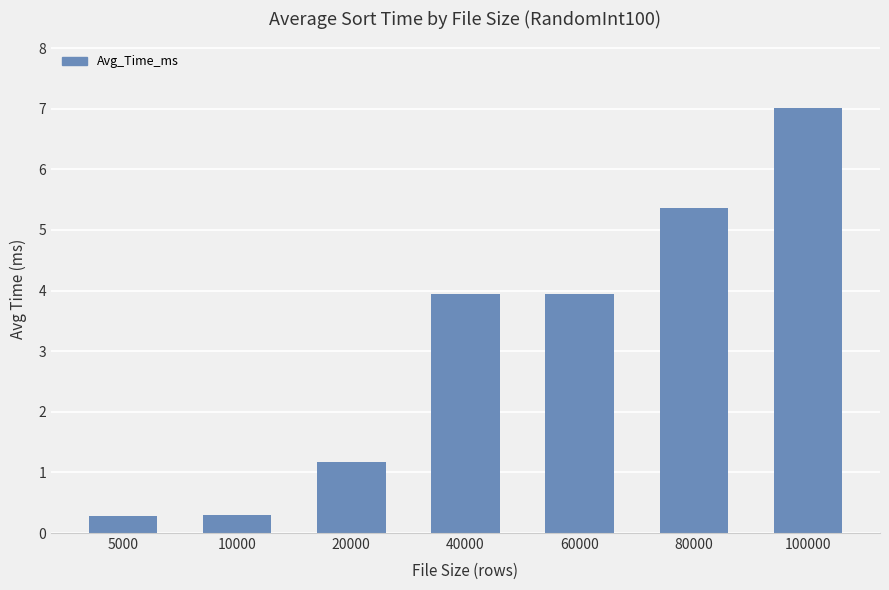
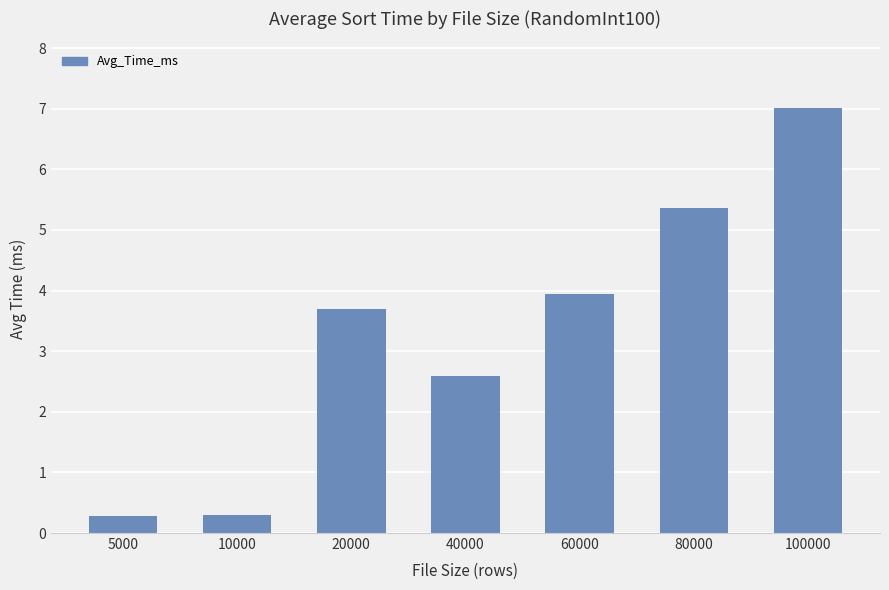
  {
    "5000": 0.3,
    "10000": 0.3,
-   "20000": 1.2,
-   "40000": 3.9,
+   "20000": 3.7,
+   "40000": 2.6,
    "60000": 3.9,
    "80000": 5.4,
    "100000": 7.0
  }
